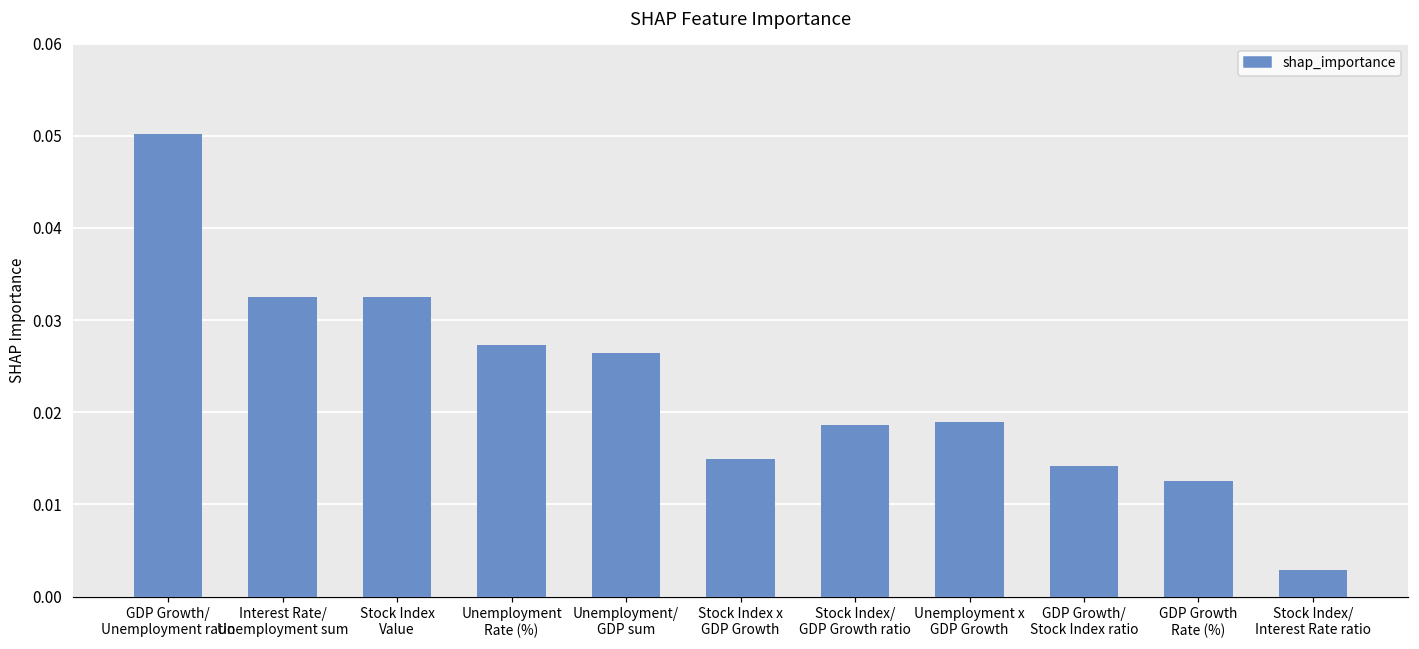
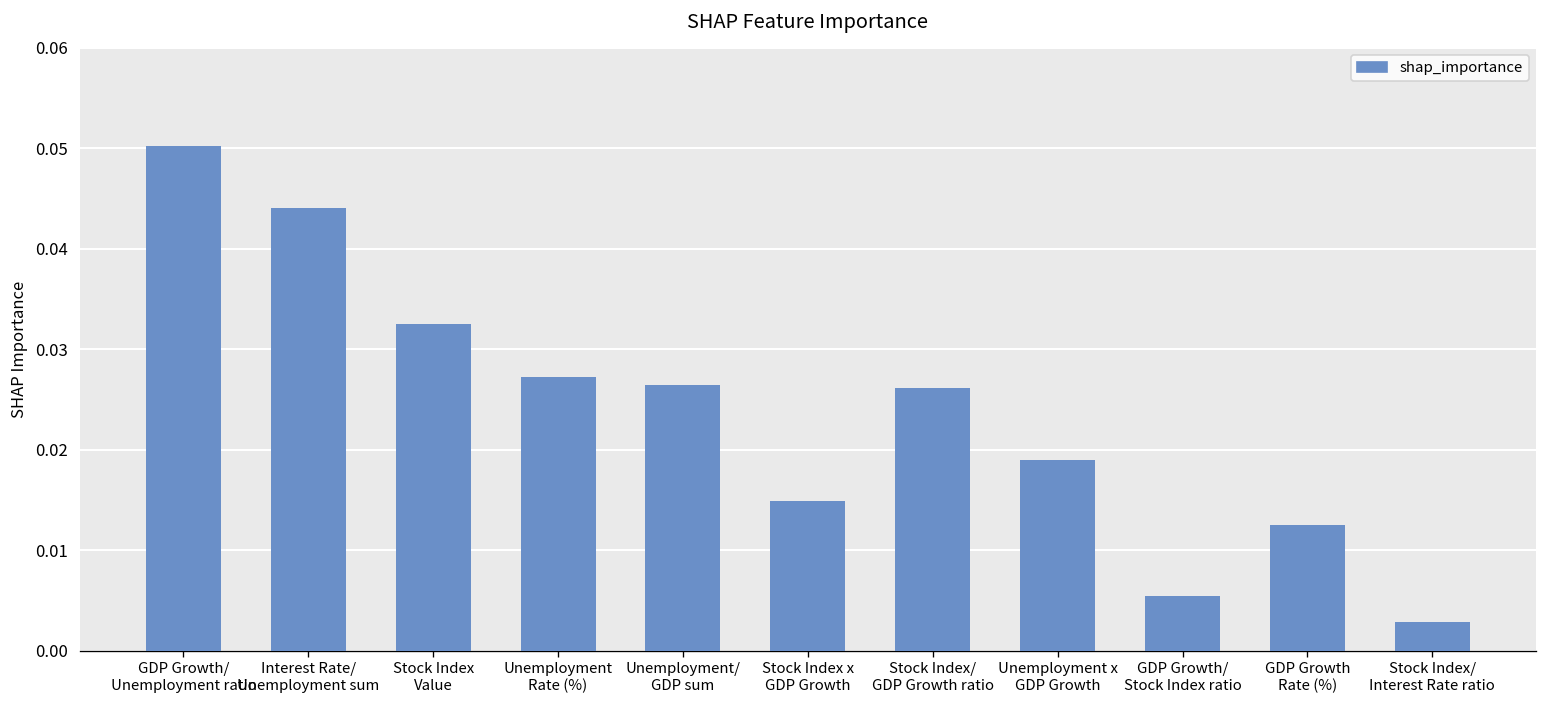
  {
    "GDP Growth/ Unemployment ratio": 0.050,
-   "Interest Rate/ Unemployment sum": 0.033,
+   "Interest Rate/ Unemployment sum": 0.044,
    "Stock Index Value": 0.032,
    "Unemployment Rate (%)": 0.027,
    "Unemployment/ GDP sum": 0.026,
    "Stock Index x GDP Growth": 0.015,
-   "Stock Index/ GDP Growth ratio": 0.019,
+   "Stock Index/ GDP Growth ratio": 0.026,
    "Unemployment x GDP Growth": 0.019,
-   "GDP Growth/ Stock Index ratio": 0.014,
+   "GDP Growth/ Stock Index ratio": 0.005,
    "GDP Growth Rate (%)": 0.013,
    "Stock Index/ Interest Rate ratio": 0.003
  }
